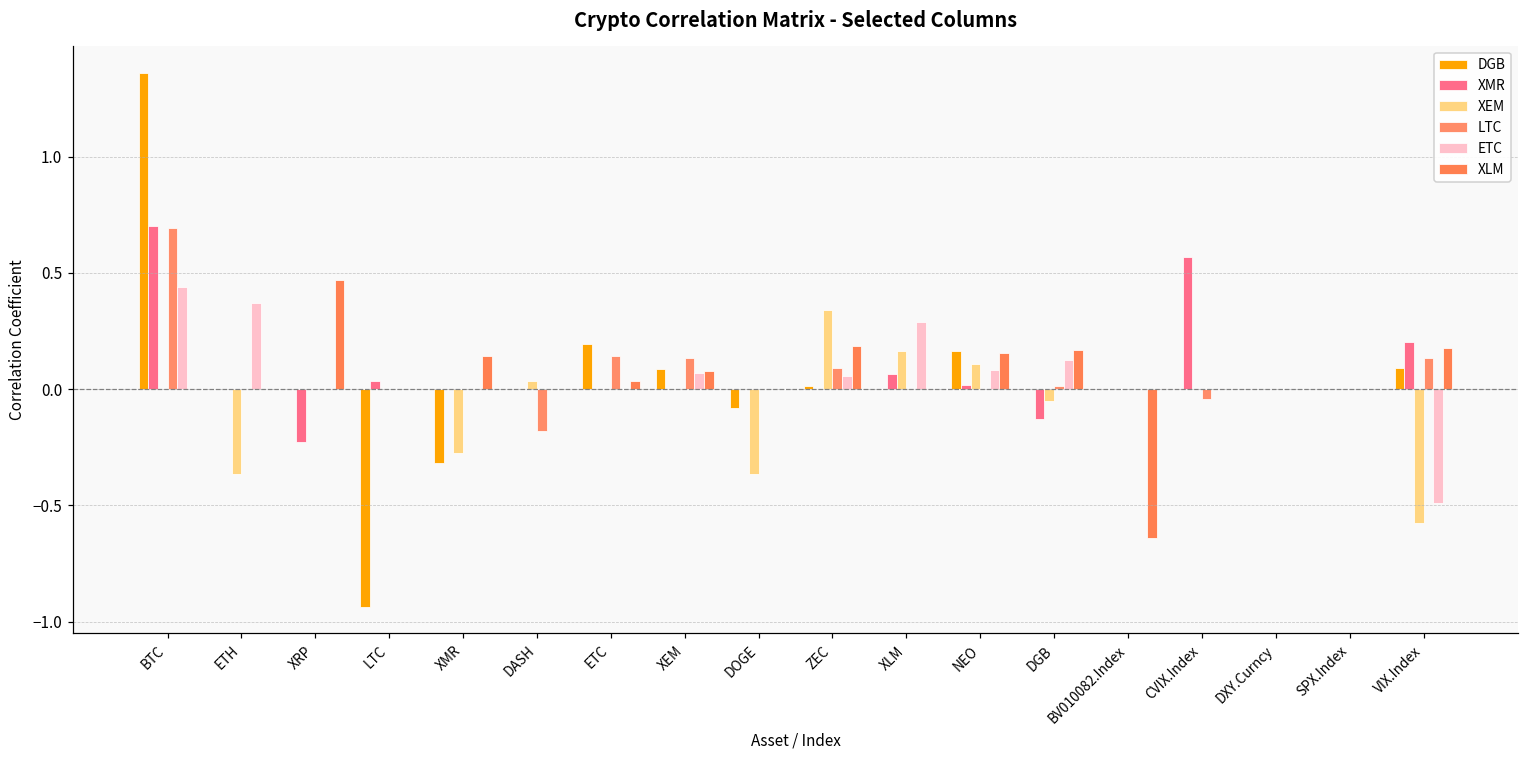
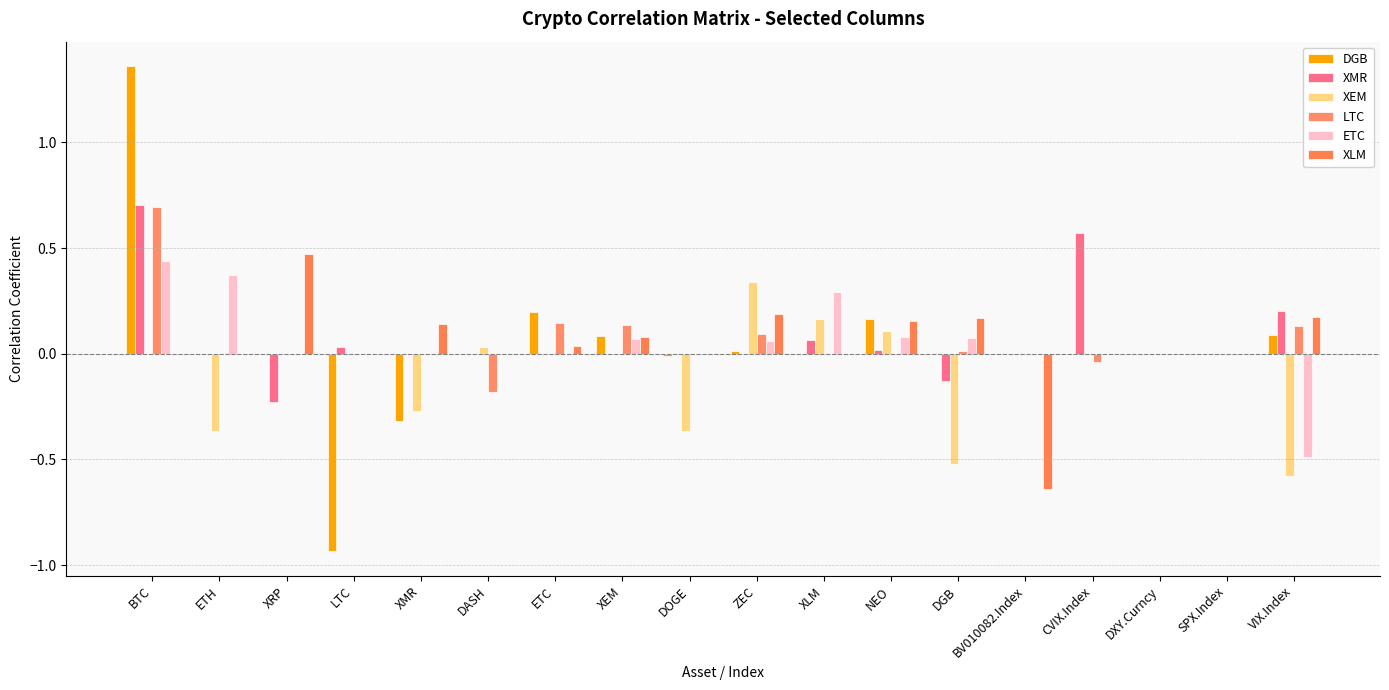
  {
    "DGB": {
      "BTC": 1.36,
      "ETH": 0.00,
      "XRP": 0.00,
      "LTC": -0.94,
      "XMR": -0.32,
      "DASH": 0.00,
      "ETC": 0.20,
      "XEM": 0.09,
-     "DOGE": -0.08,
+     "DOGE": -0.01,
      "ZEC": 0.01,
      "XLM": 0.00,
      "NEO": 0.16,
      "DGB": 0.00,
      "BV010082.Index": 0.00,
      "CVIX.Index": 0.00,
      "DXY.Curncy": 0.00,
      "SPX.Index": 0.00,
      "VIX.Index": 0.09
    },
    "XEM": {
      "BTC": 0.00,
      "ETH": -0.36,
      "XRP": 0.00,
      "LTC": 0.00,
      "XMR": -0.27,
      "DASH": 0.03,
      "ETC": 0.00,
      "XEM": 0.00,
      "DOGE": -0.36,
      "ZEC": 0.34,
      "XLM": 0.16,
      "NEO": 0.11,
-     "DGB": -0.05,
+     "DGB": -0.52,
      "BV010082.Index": 0.00,
      "CVIX.Index": 0.00,
      "DXY.Curncy": 0.00,
      "SPX.Index": 0.00,
      "VIX.Index": -0.58
    },
    "ETC": {
      "BTC": 0.44,
      "ETH": 0.37,
      "XRP": 0.00,
      "LTC": 0.00,
      "XMR": 0.00,
      "DASH": 0.00,
      "ETC": 0.00,
      "XEM": 0.07,
      "DOGE": 0.00,
      "ZEC": 0.06,
      "XLM": 0.29,
      "NEO": 0.08,
-     "DGB": 0.12,
+     "DGB": 0.07,
      "BV010082.Index": 0.00,
      "CVIX.Index": 0.00,
      "DXY.Curncy": 0.00,
      "SPX.Index": 0.00,
      "VIX.Index": -0.49
    }
  }
